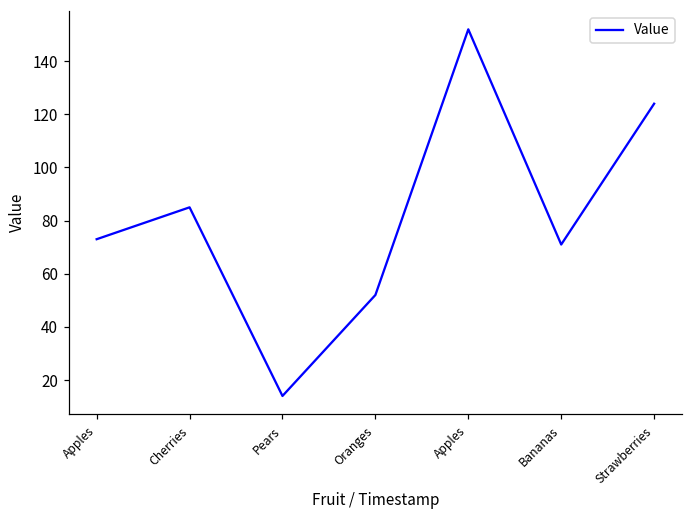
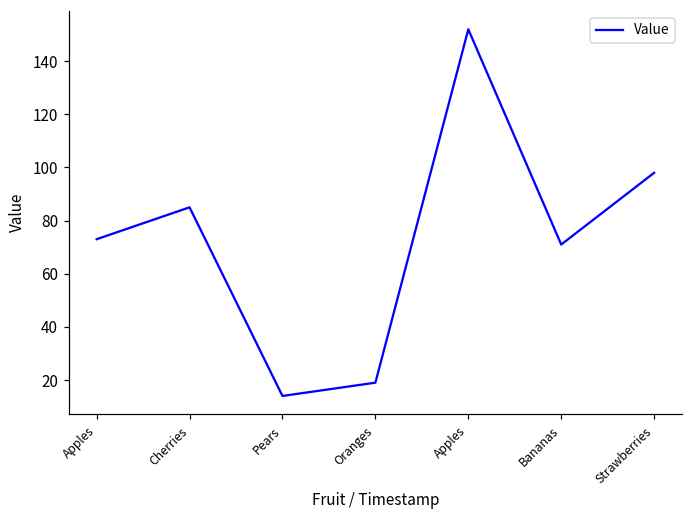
  {
    "Cherries": 85,
    "Pears": 14,
-   "Oranges": 52,
+   "Oranges": 19,
    "Bananas": 71,
-   "Strawberries": 124
+   "Strawberries": 98
  }
